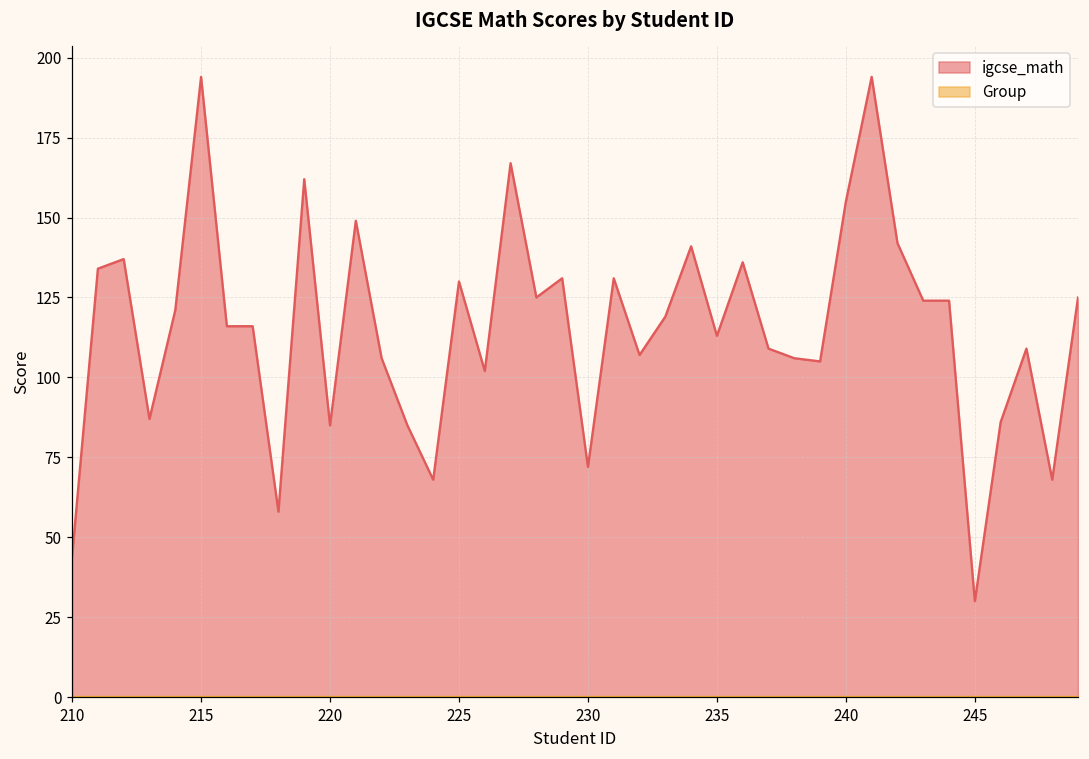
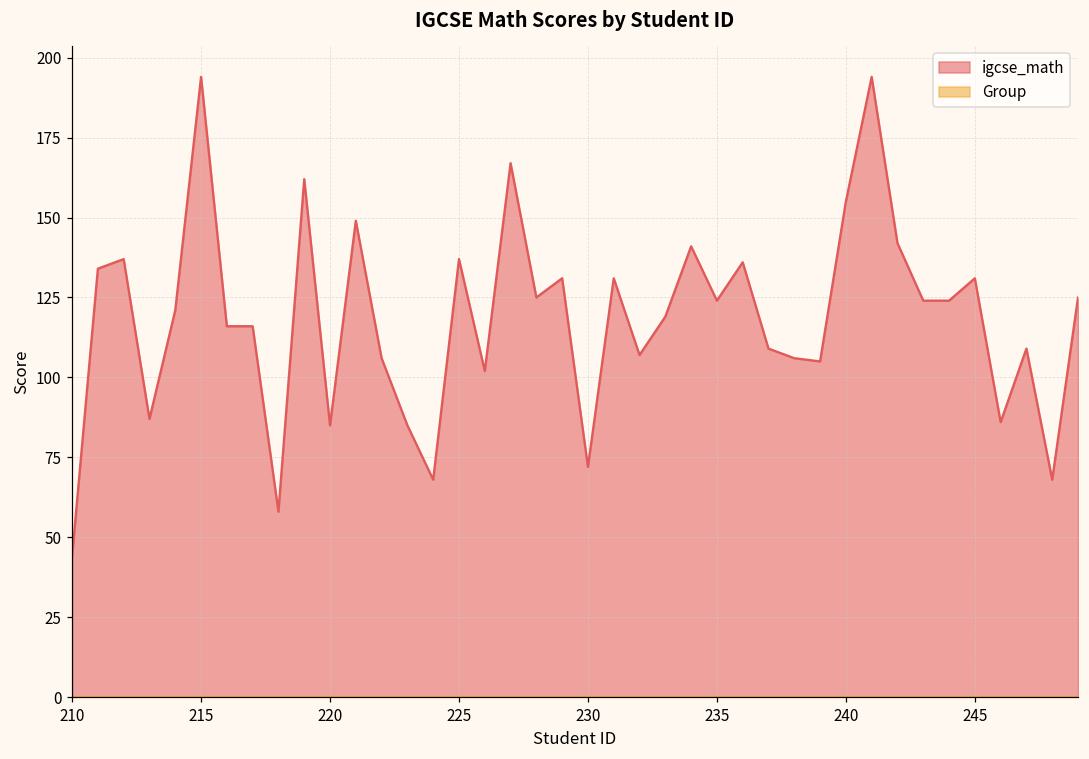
  {
    "igcse_math": {
      "210": 44,
      "215": 194,
      "220": 85,
-     "225": 130,
+     "225": 137,
      "230": 72,
-     "235": 113,
+     "235": 124,
      "240": 155,
-     "245": 30
+     "245": 131
    },
    "Group": {
      "210": 0,
      "215": 0,
      "220": 0,
      "225": 0,
      "230": 0,
      "235": 0,
      "240": 0,
      "245": 0
    }
  }
